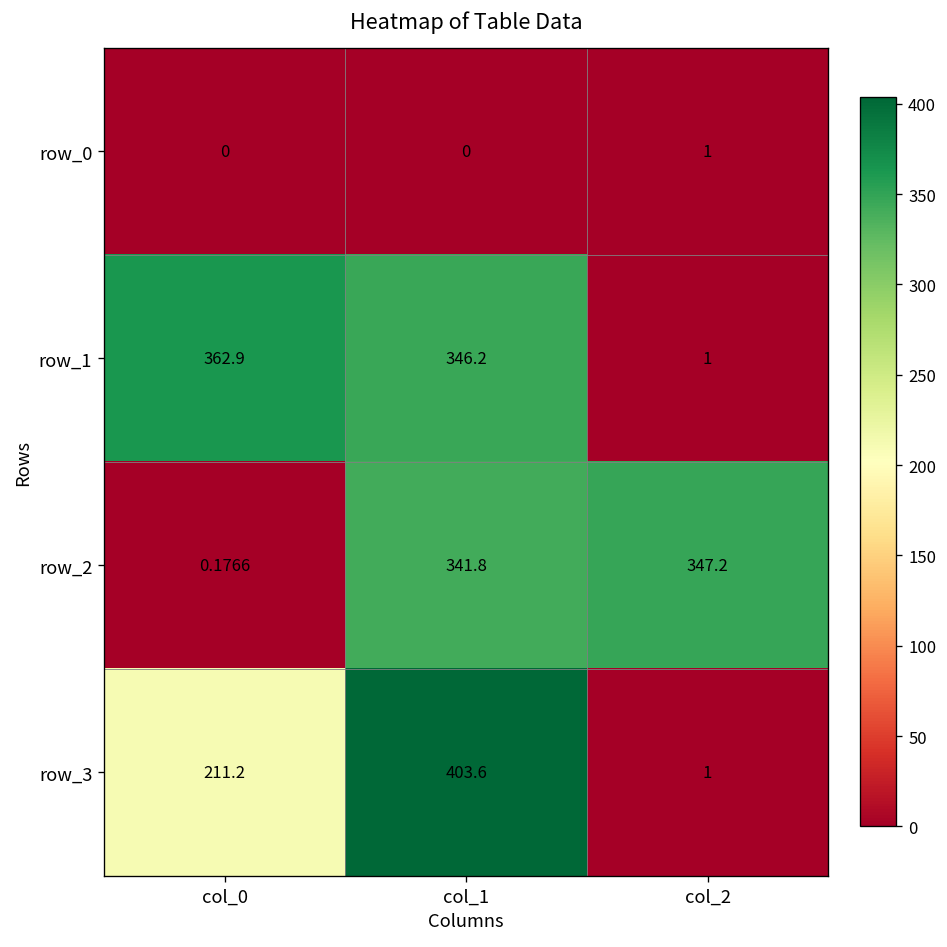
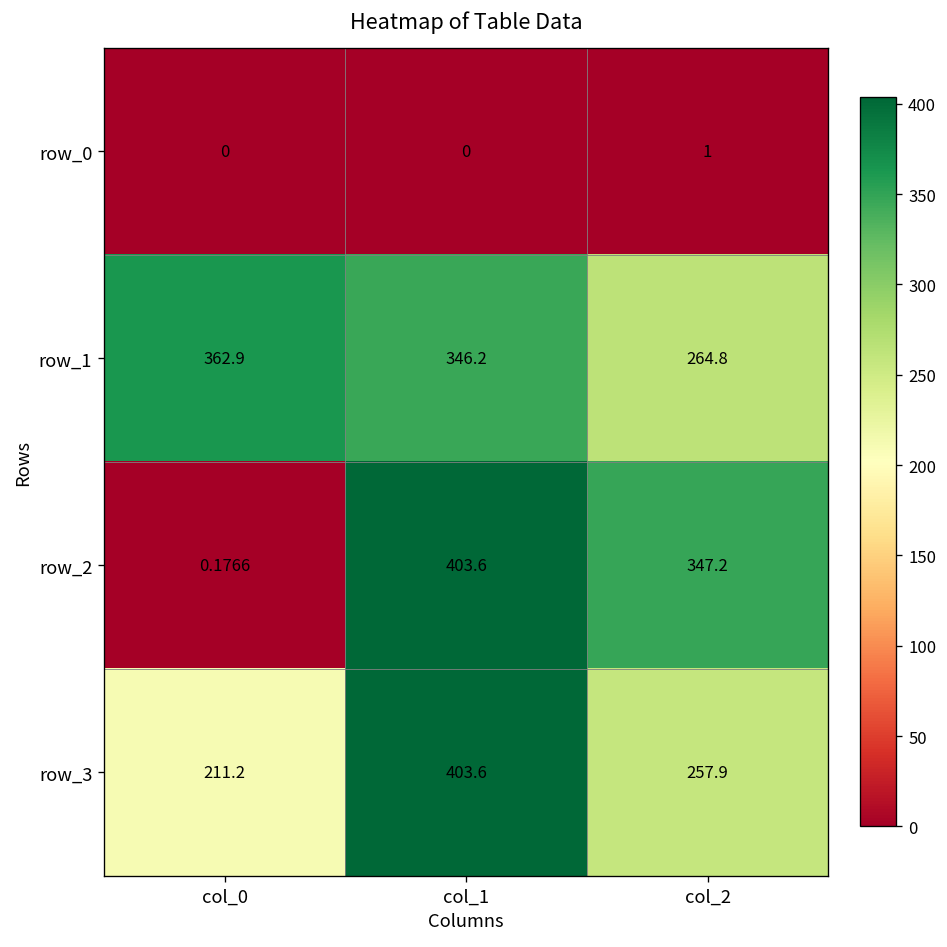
  {
    "row_0": {
      "col_0": 0,
      "col_1": 0,
      "col_2": 1
    },
    "row_1": {
      "col_0": 362.9,
      "col_1": 346.2,
-     "col_2": 1
+     "col_2": 264.8
    },
    "row_2": {
      "col_0": 0.1766,
-     "col_1": 341.8,
+     "col_1": 403.6,
      "col_2": 347.2
    },
    "row_3": {
      "col_0": 211.2,
      "col_1": 403.6,
-     "col_2": 1
+     "col_2": 257.9
    }
  }
